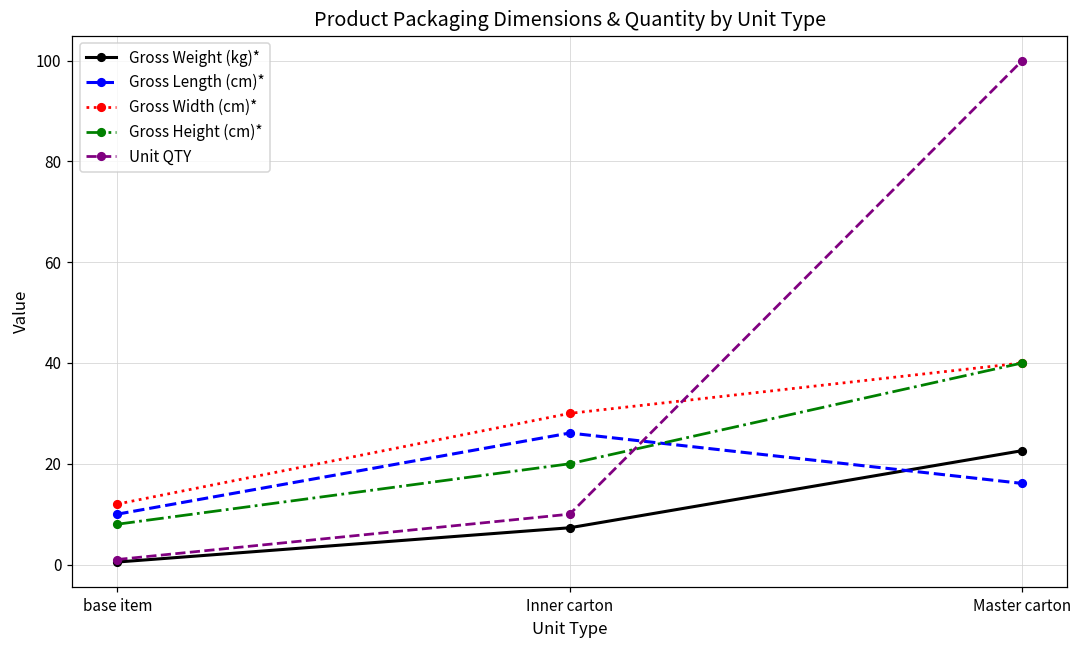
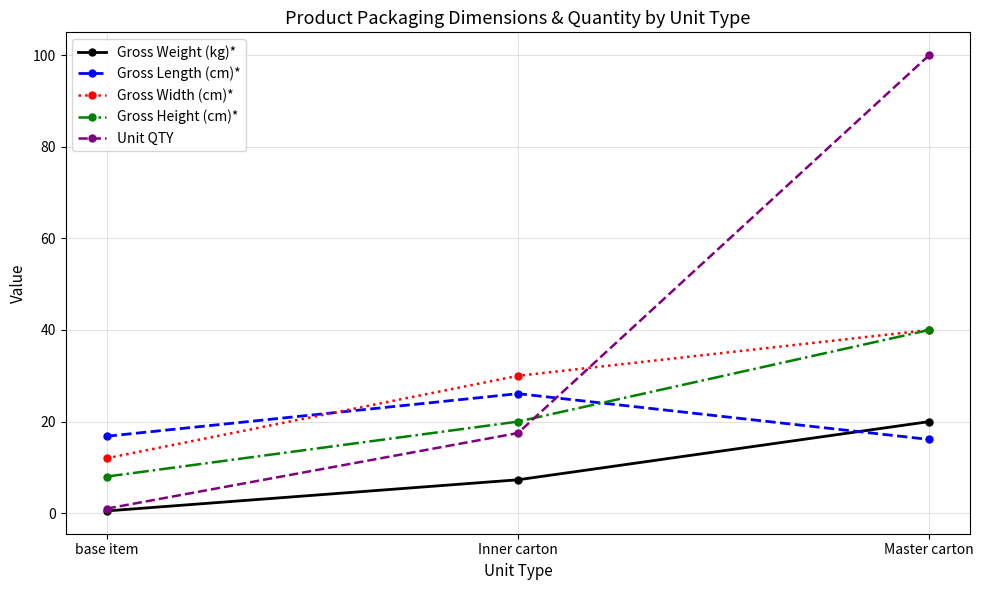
  {
    "Gross Weight (kg)*": {
      "Inner carton": 7,
-     "Master carton": 23
+     "Master carton": 20
    },
    "Gross Length (cm)*": {
-     "base item": 10,
+     "base item": 17,
      "Inner carton": 26,
      "Master carton": 16
    },
    "Gross Width (cm)*": {
      "base item": 12,
      "Inner carton": 30
    },
    "Gross Height (cm)*": {
      "base item": 8,
      "Inner carton": 20
    },
    "Unit QTY": {
-     "Inner carton": 10,
+     "Inner carton": 18,
      "Master carton": 100
    }
  }
